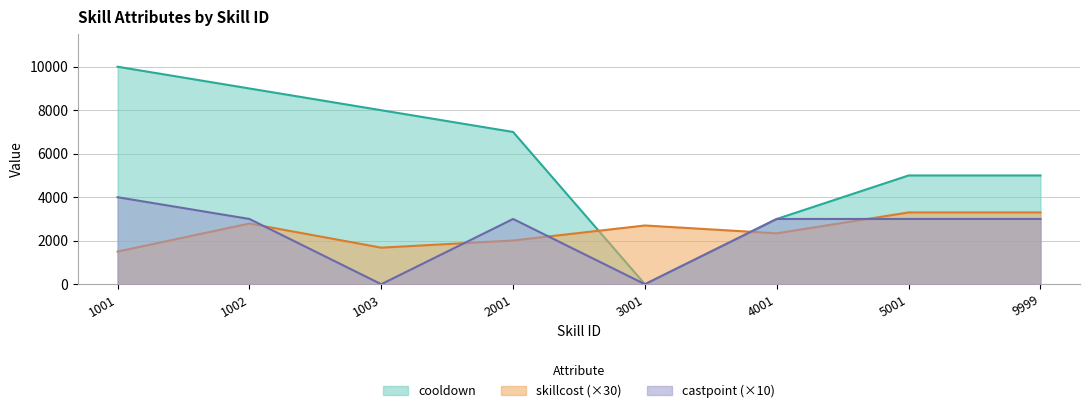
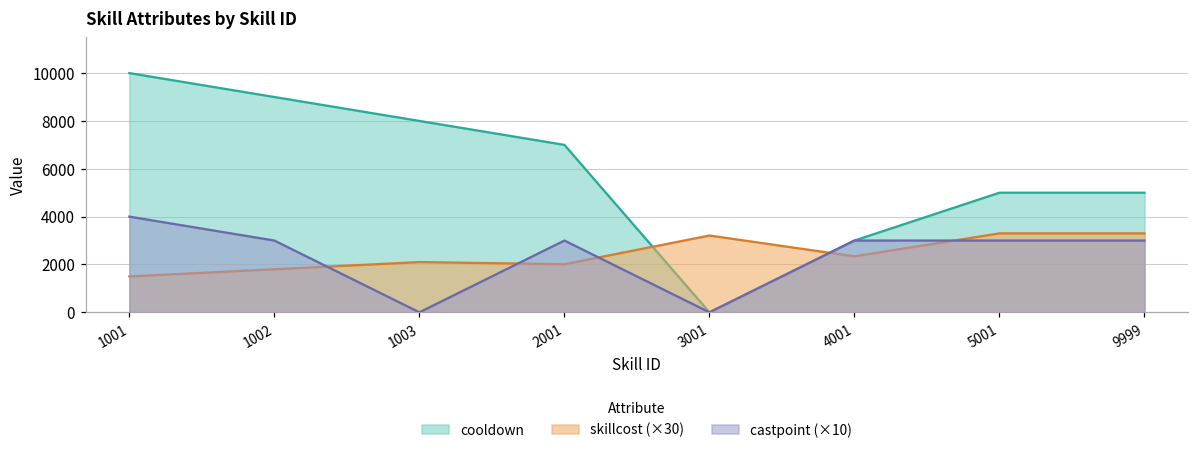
  {
    "skillcost (×30)": {
      "1001": 1500,
-     "1002": 2800,
-     "1003": 1700,
+     "1002": 1800,
+     "1003": 2100,
      "2001": 2000,
-     "3001": 2700,
+     "3001": 3200,
      "4001": 2300,
      "5001": 3300,
      "9999": 3300
    }
  }
